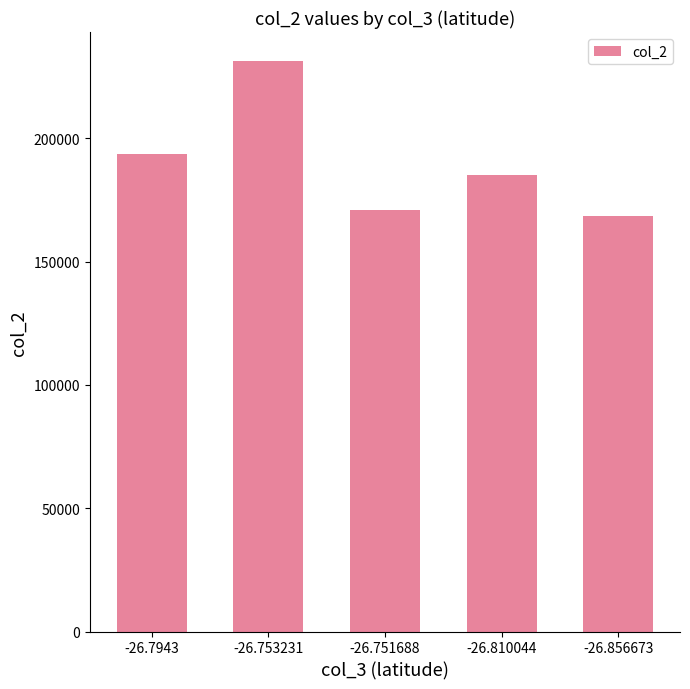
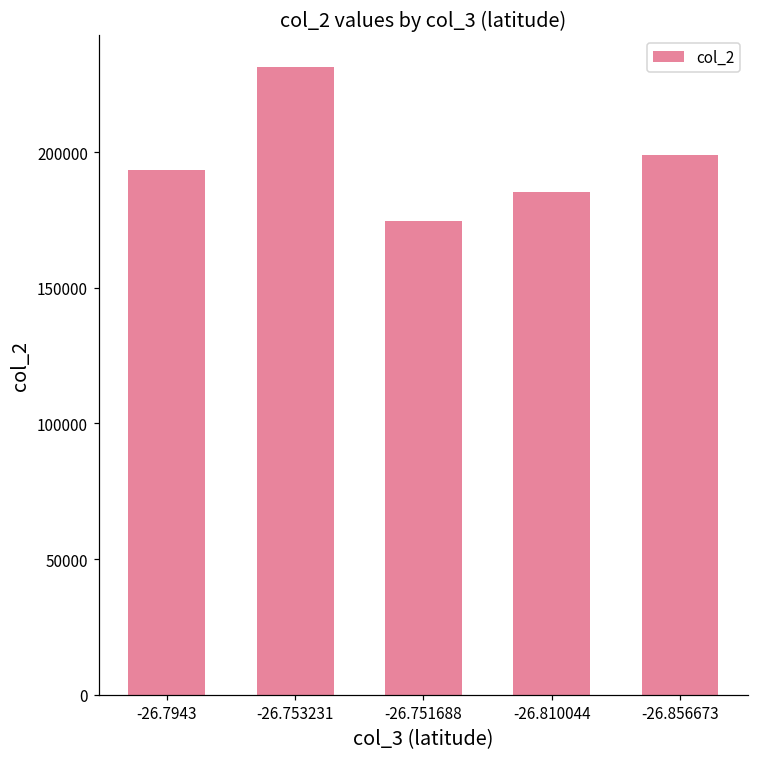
  {
    "-26.7943": 194000,
    "-26.753231": 231000,
-   "-26.751688": 171000,
+   "-26.751688": 175000,
    "-26.810044": 185000,
-   "-26.856673": 168000
+   "-26.856673": 199000
  }
